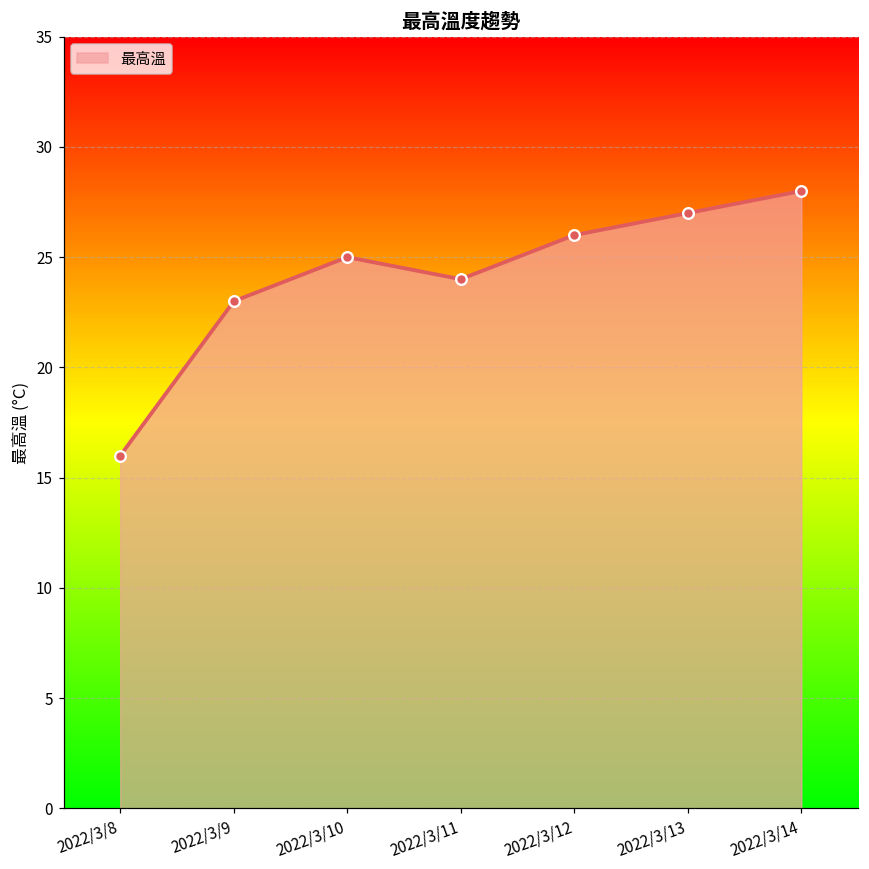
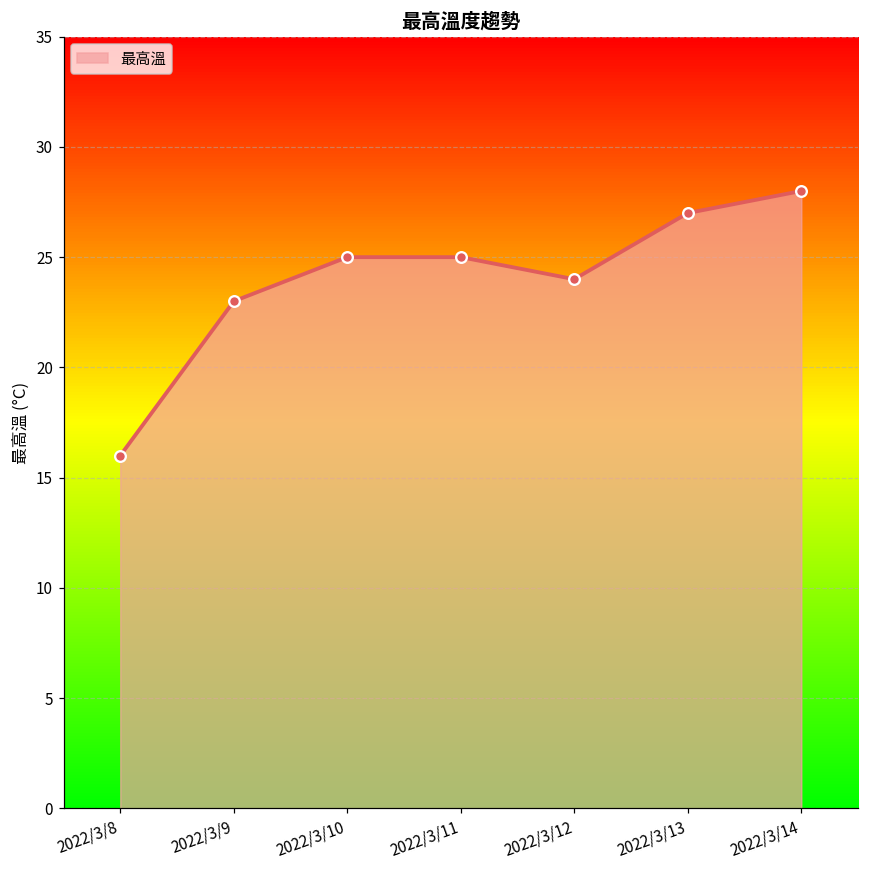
  {
    "2022/3/8": 16,
    "2022/3/9": 23,
    "2022/3/10": 25,
-   "2022/3/11": 24,
-   "2022/3/12": 26,
+   "2022/3/11": 25,
+   "2022/3/12": 24,
    "2022/3/13": 27,
    "2022/3/14": 28
  }
